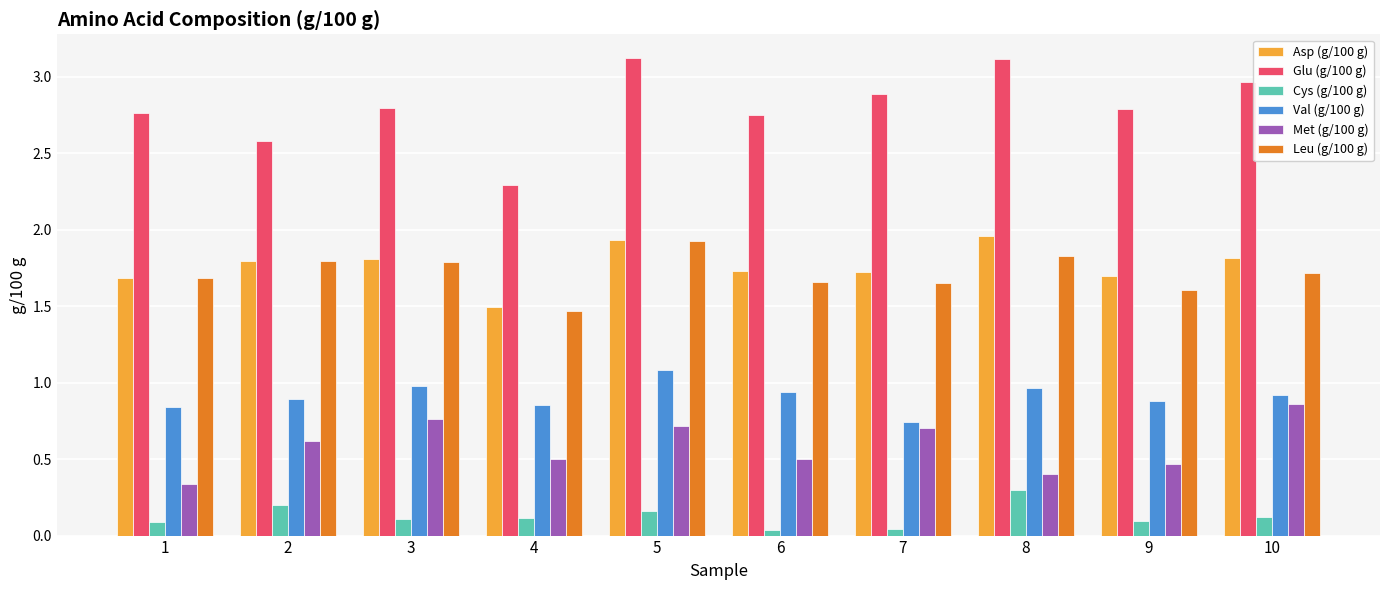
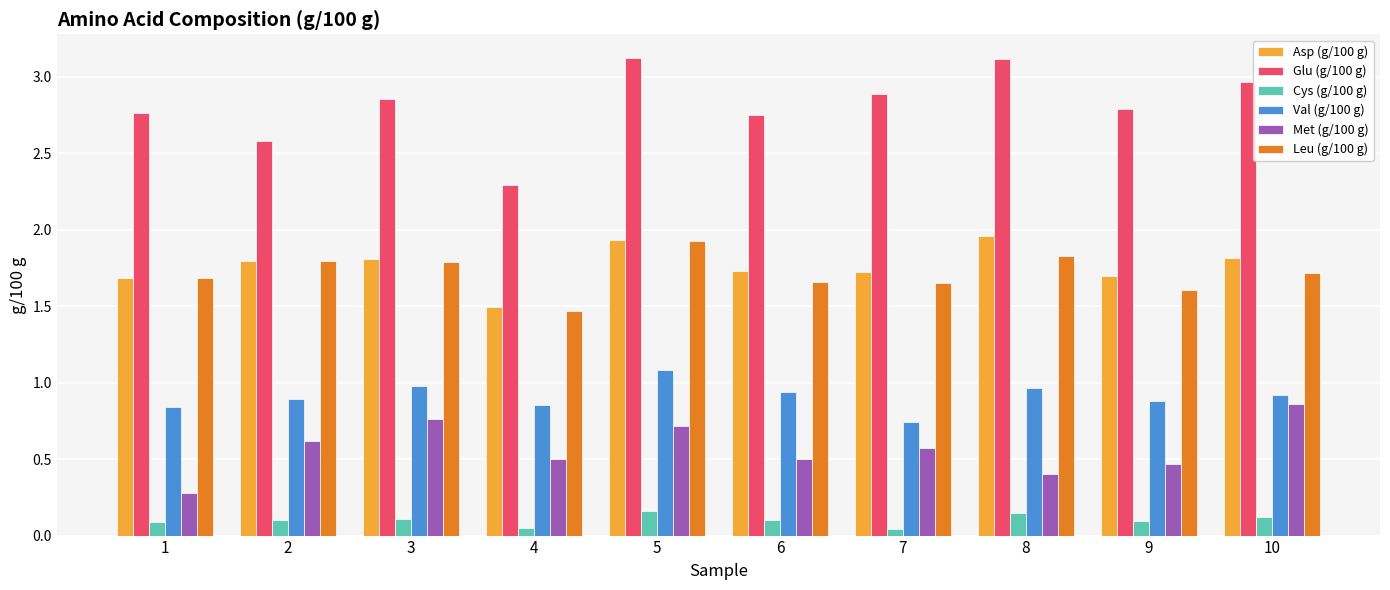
  {
    "Glu (g/100 g)": {
      "1": 2.76,
      "2": 2.58,
-     "3": 2.80,
+     "3": 2.86,
      "4": 2.29,
      "5": 3.12,
      "6": 2.75,
      "7": 2.89,
      "8": 3.12,
      "9": 2.79,
      "10": 2.97
    },
    "Cys (g/100 g)": {
      "1": 0.09,
-     "2": 0.2,
+     "2": 0.1,
      "3": 0.11,
-     "4": 0.12,
+     "4": 0.05,
      "5": 0.16,
-     "6": 0.04,
+     "6": 0.11,
      "7": 0.04,
-     "8": 0.30,
+     "8": 0.15,
      "9": 0.10,
      "10": 0.12
    },
    "Val (g/100 g)": {
      "1": 0.84,
      "2": 0.90,
      "3": 0.98,
      "4": 0.86,
      "5": 1.09,
      "6": 0.94,
      "7": 0.74,
      "8": 0.97,
      "9": 0.88,
      "10": 0.92
    },
    "Met (g/100 g)": {
-     "1": 0.34,
+     "1": 0.28,
      "2": 0.62,
      "3": 0.76,
      "4": 0.50,
      "5": 0.72,
      "6": 0.50,
-     "7": 0.71,
+     "7": 0.58,
      "8": 0.40,
      "9": 0.47,
      "10": 0.86
    }
  }
